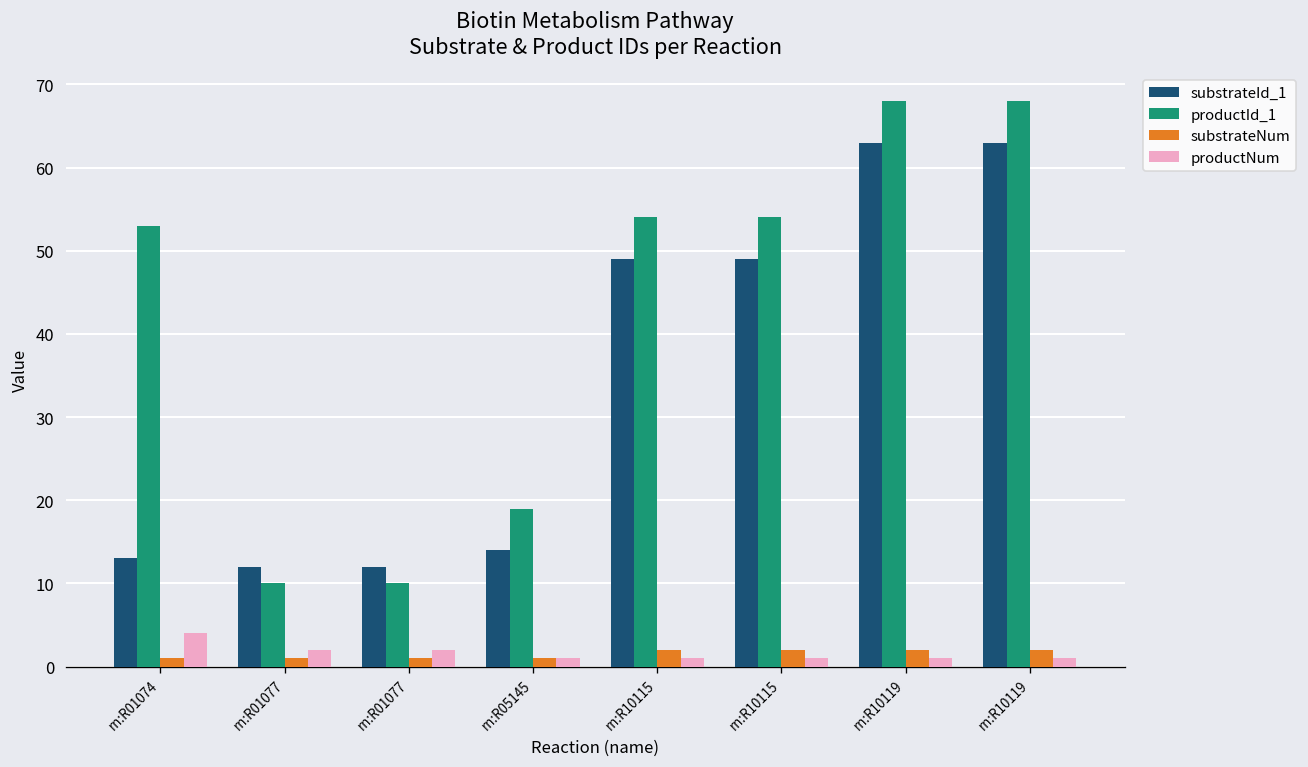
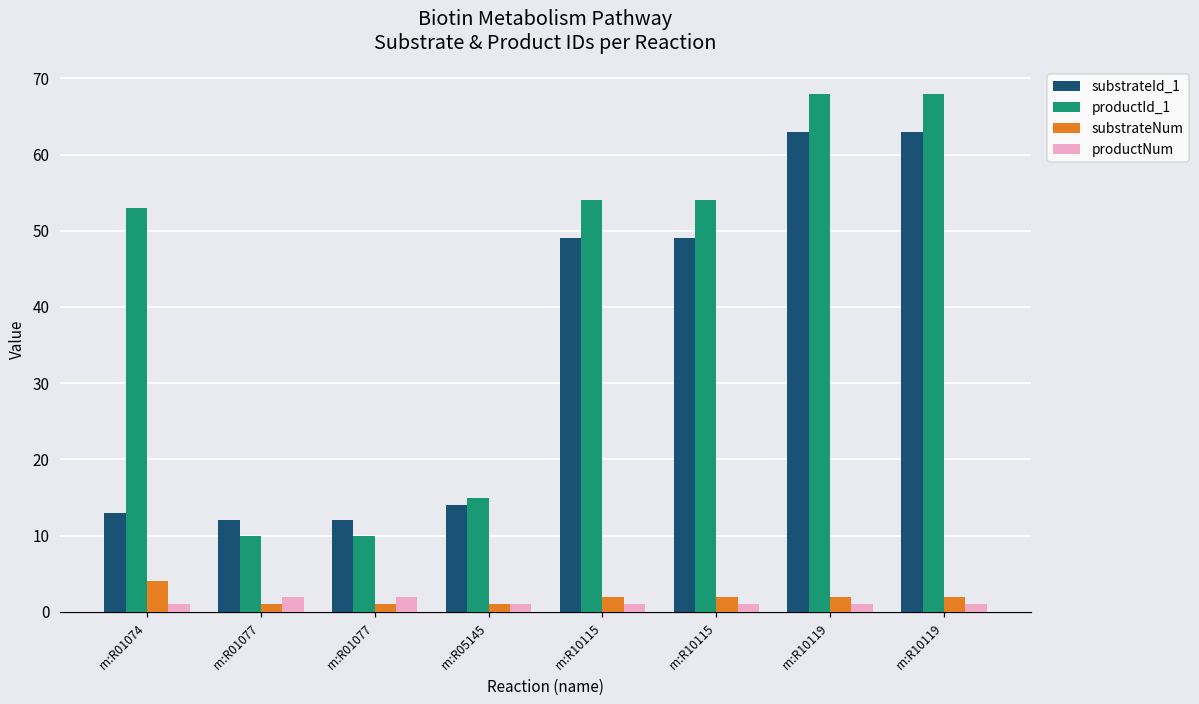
  {
    "substrateId_1": {
      "rn:R01074": 13,
      "rn:R05145": 14
    },
    "productId_1": {
      "rn:R01074": 53,
-     "rn:R05145": 19
+     "rn:R05145": 15
    },
    "substrateNum": {
-     "rn:R01074": 1,
+     "rn:R01074": 4,
      "rn:R05145": 1
    },
    "productNum": {
-     "rn:R01074": 4,
+     "rn:R01074": 1,
      "rn:R05145": 1
    }
  }
